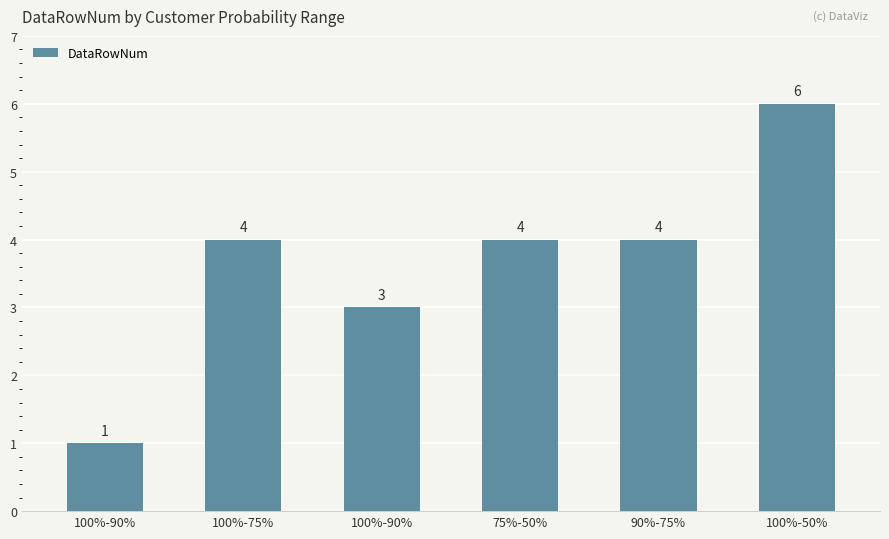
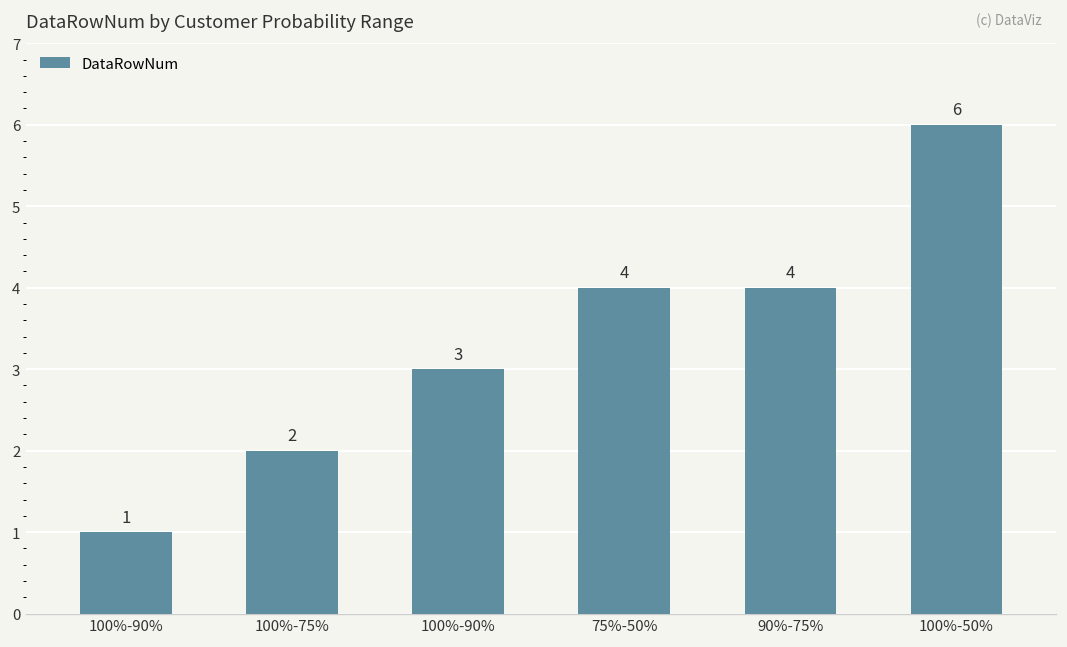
  {
-   "100%-75%": 4,
+   "100%-75%": 2,
    "75%-50%": 4,
    "90%-75%": 4,
    "100%-50%": 6
  }
